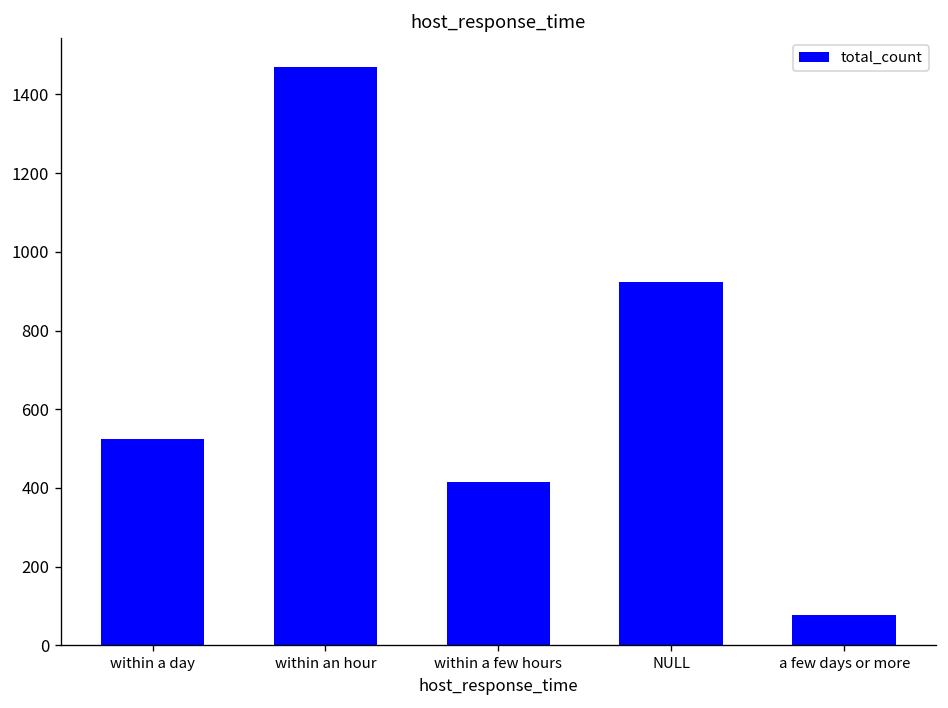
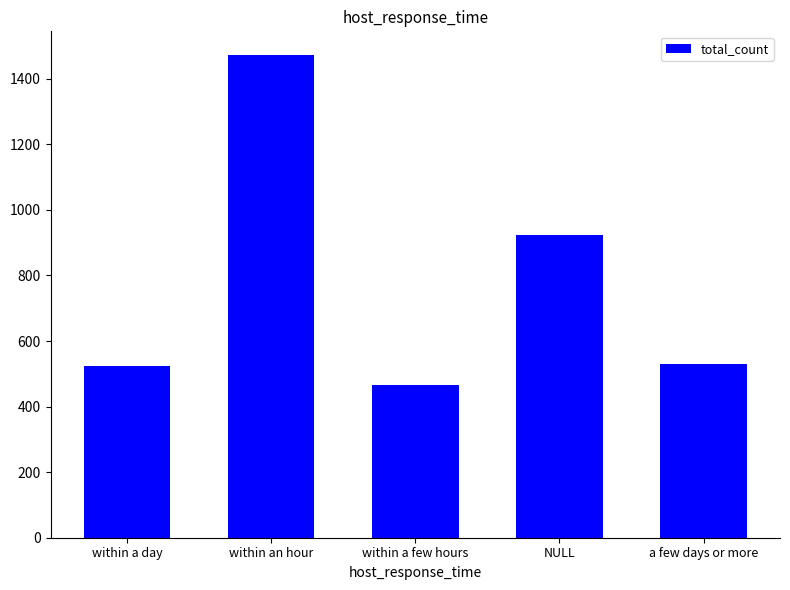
  {
    "within a day": 530,
    "within an hour": 1470,
-   "within a few hours": 420,
+   "within a few hours": 470,
    "NULL": 920,
-   "a few days or more": 80
+   "a few days or more": 530
  }
